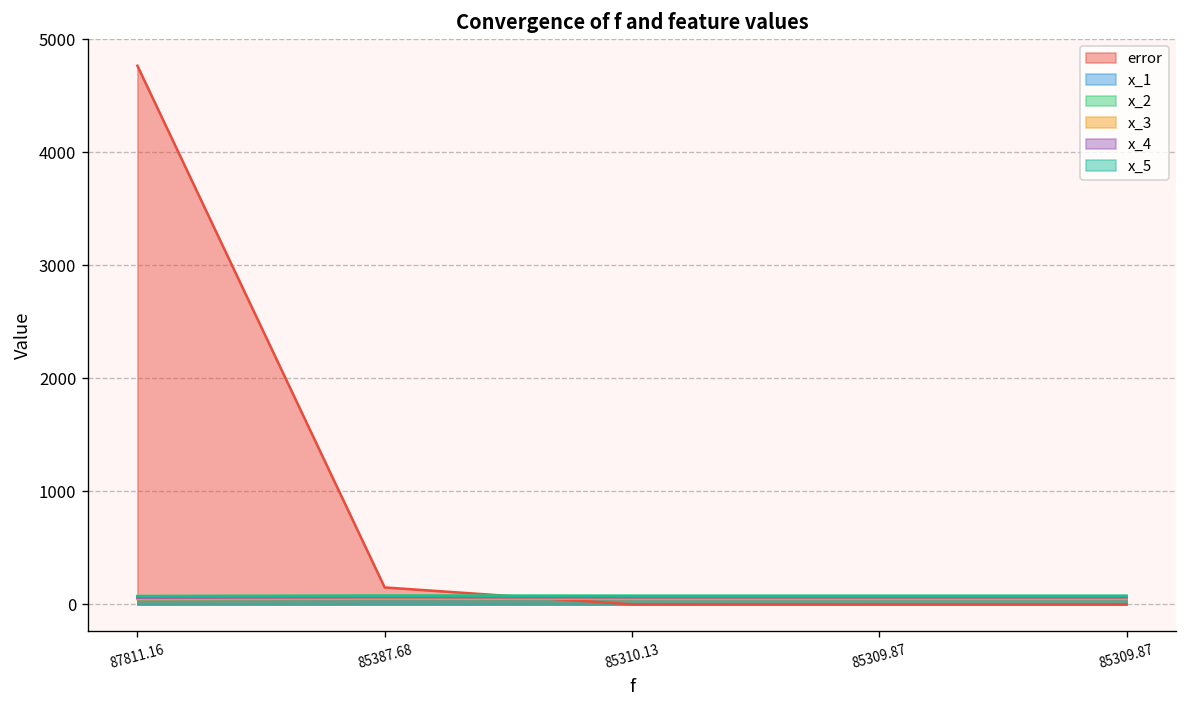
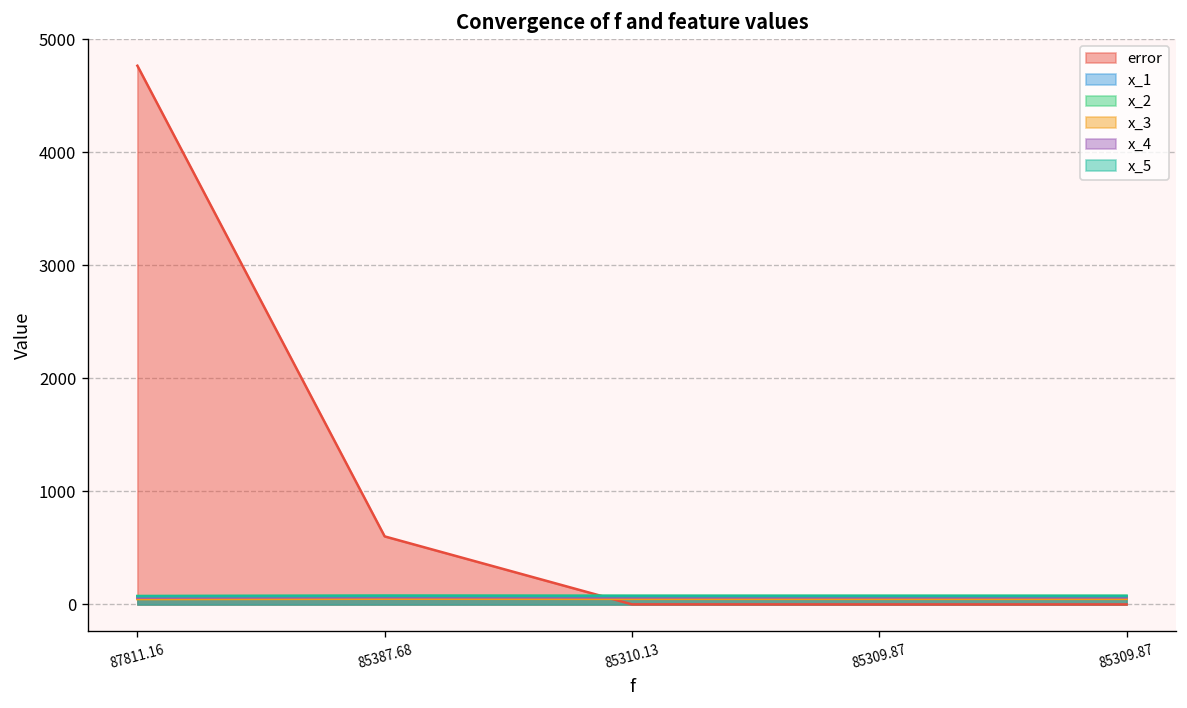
  {
    "error": {
      "87811.16": 4800,
-     "85387.68": 200,
+     "85387.68": 600,
      "85310.13": 0
    }
  }
